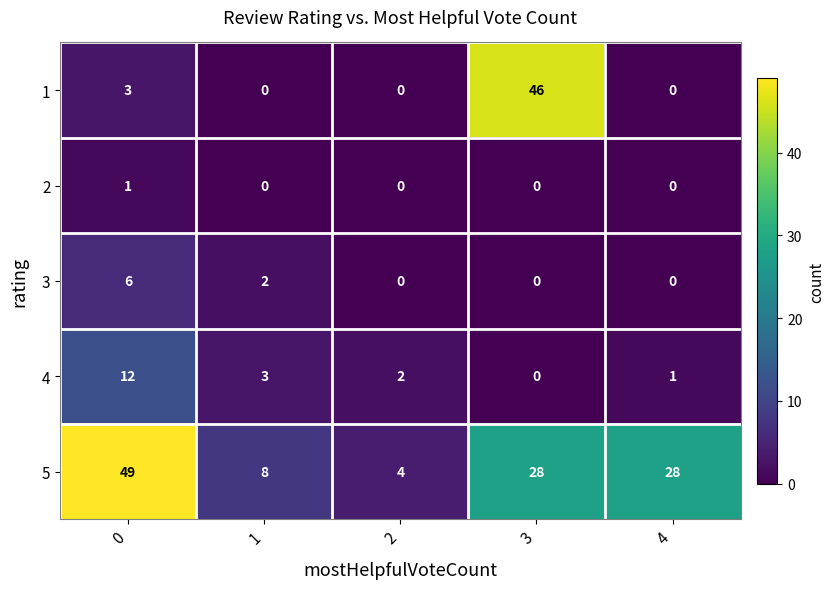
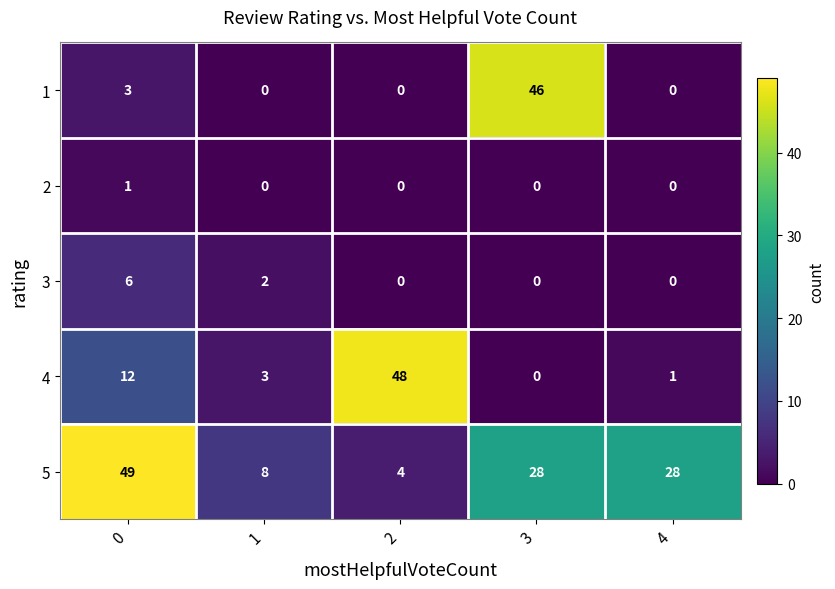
  {
    "1": {
      "0": 3,
      "1": 0,
      "2": 0,
      "3": 46,
      "4": 0
    },
    "2": {
      "0": 1,
      "1": 0,
      "2": 0,
      "3": 0,
      "4": 0
    },
    "3": {
      "0": 6,
      "1": 2,
      "2": 0,
      "3": 0,
      "4": 0
    },
    "4": {
      "0": 12,
      "1": 3,
-     "2": 2,
+     "2": 48,
      "3": 0,
      "4": 1
    },
    "5": {
      "0": 49,
      "1": 8,
      "2": 4,
      "3": 28,
      "4": 28
    }
  }
